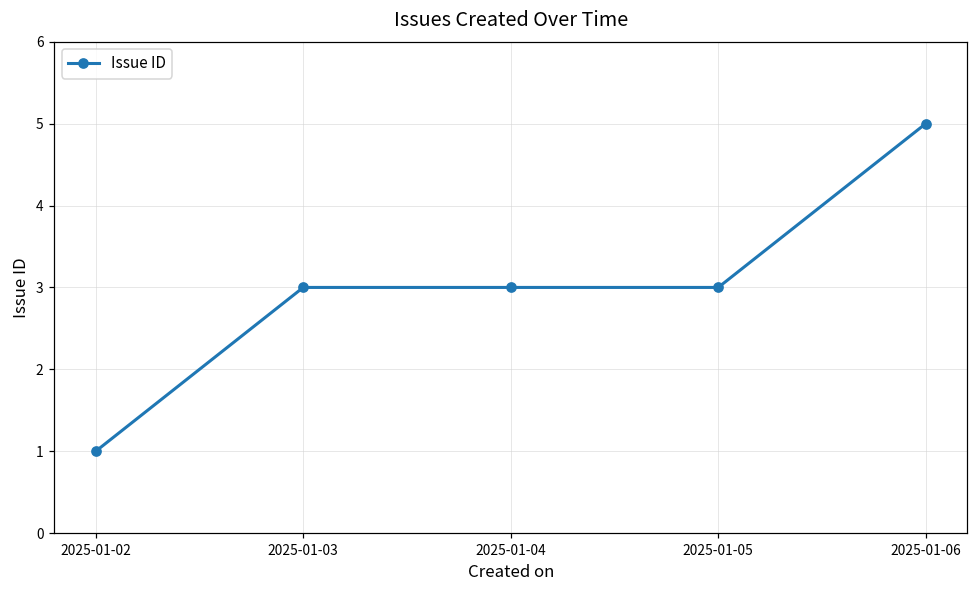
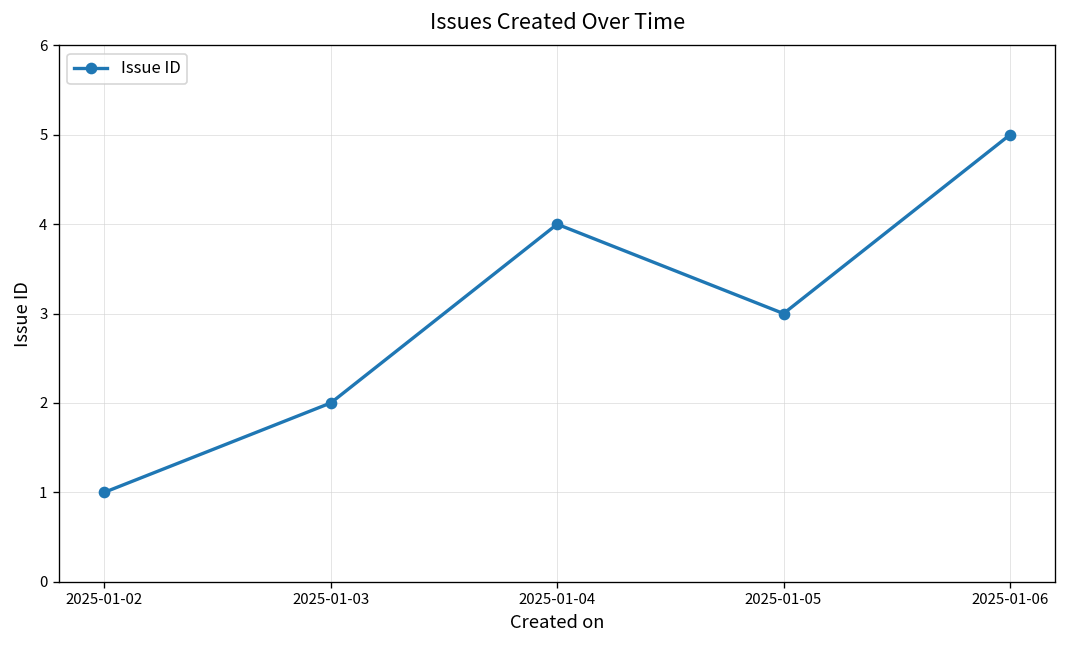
  {
    "2025-01-02": 1,
-   "2025-01-03": 3,
-   "2025-01-04": 3,
+   "2025-01-03": 2,
+   "2025-01-04": 4,
    "2025-01-05": 3,
    "2025-01-06": 5
  }
